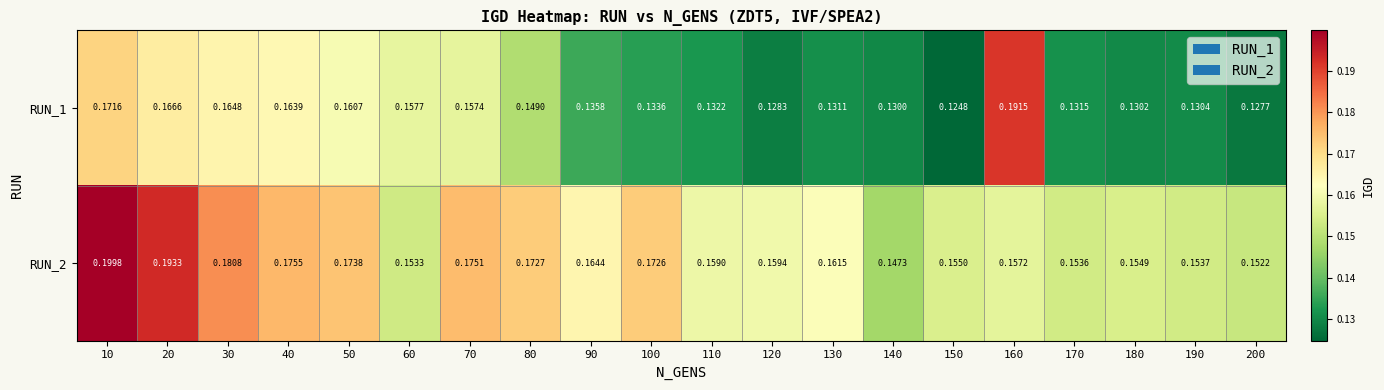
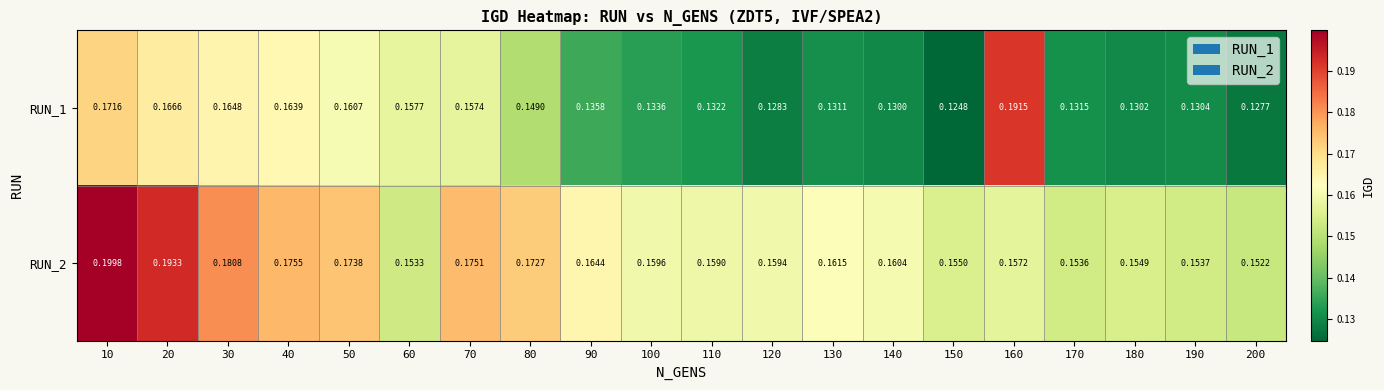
  {
    "RUN_1": {
      "10": 0.1716,
      "20": 0.1666,
      "30": 0.1648,
      "40": 0.1639,
      "50": 0.1607,
      "60": 0.1577,
      "70": 0.1574,
      "80": 0.1490,
      "90": 0.1358,
      "100": 0.1336,
      "110": 0.1322,
      "120": 0.1283,
      "130": 0.1311,
      "140": 0.1300,
      "150": 0.1248,
      "160": 0.1915,
      "170": 0.1315,
      "180": 0.1302,
      "190": 0.1304,
      "200": 0.1277
    },
    "RUN_2": {
      "10": 0.1998,
      "20": 0.1933,
      "30": 0.1808,
      "40": 0.1755,
      "50": 0.1738,
      "60": 0.1533,
      "70": 0.1751,
      "80": 0.1727,
      "90": 0.1644,
-     "100": 0.1726,
+     "100": 0.1596,
      "110": 0.1590,
      "120": 0.1594,
      "130": 0.1615,
-     "140": 0.1473,
+     "140": 0.1604,
      "150": 0.1550,
      "160": 0.1572,
      "170": 0.1536,
      "180": 0.1549,
      "190": 0.1537,
      "200": 0.1522
    }
  }
